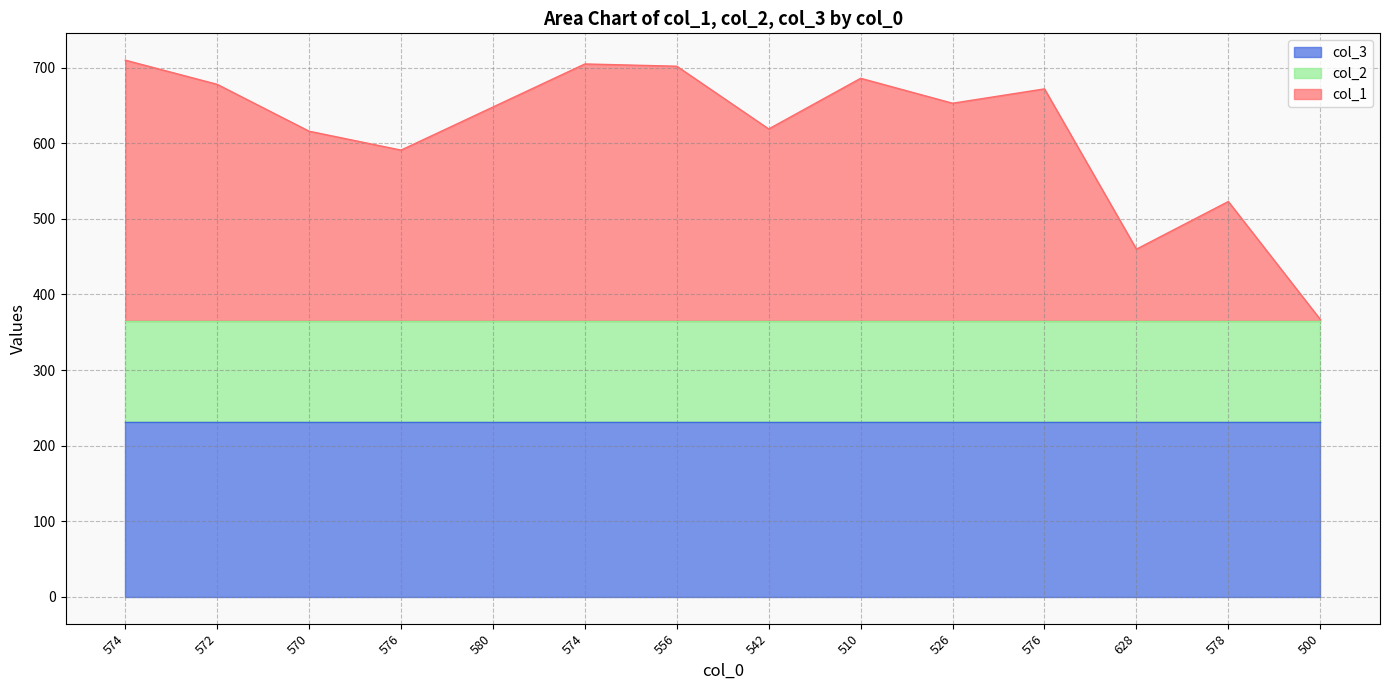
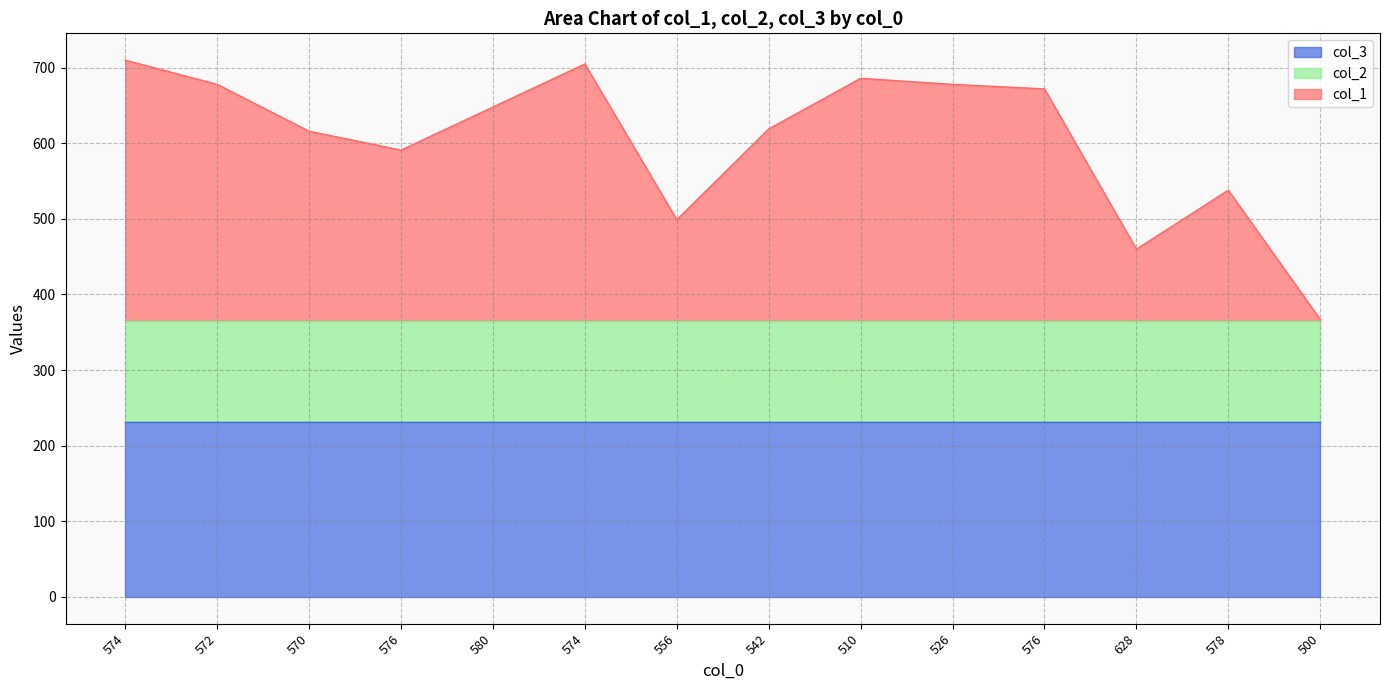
  {
    "col_3": {
      "572": 230,
      "570": 230,
      "580": 230,
      "556": 230,
      "542": 230,
      "510": 230,
      "526": 230,
      "628": 230,
      "578": 230,
      "500": 230
    },
    "col_2": {
      "572": 370,
      "570": 370,
      "580": 370,
      "556": 370,
      "542": 370,
      "510": 370,
      "526": 370,
      "628": 370,
      "578": 370
    },
    "col_1": {
      "572": 680,
      "570": 620,
      "580": 650,
-     "556": 700,
+     "556": 500,
      "542": 620,
      "510": 690,
-     "526": 650,
+     "526": 680,
      "628": 460,
-     "578": 520
+     "578": 540
    }
  }
